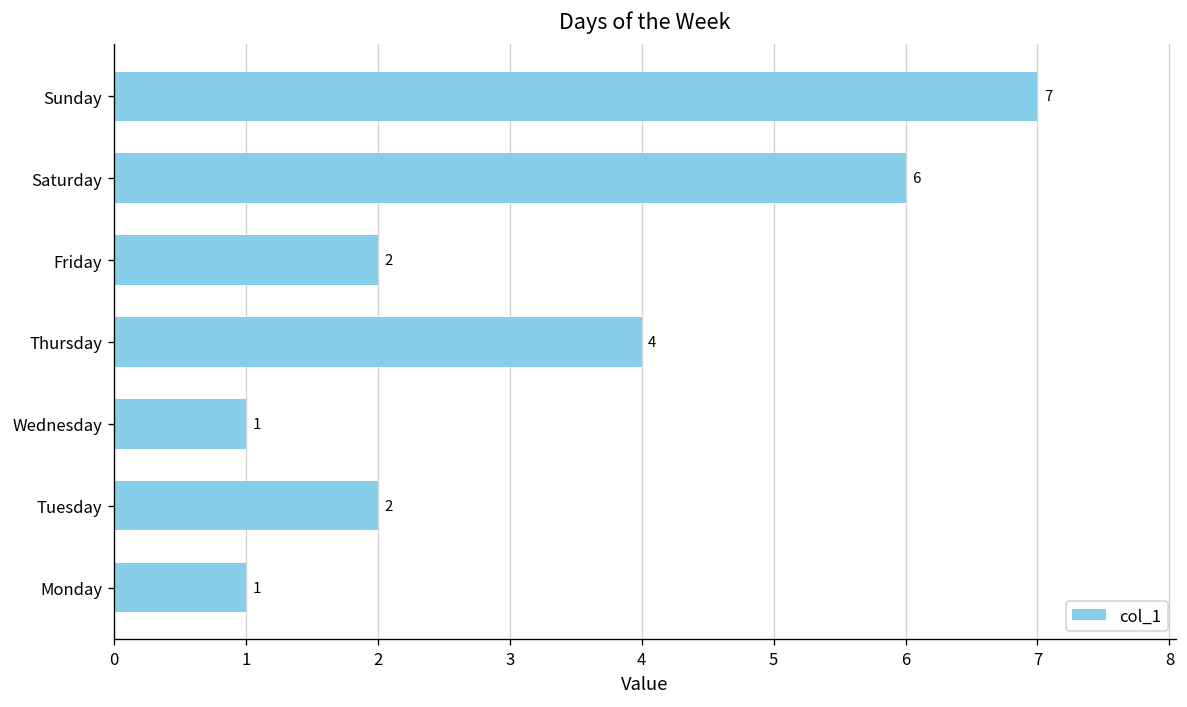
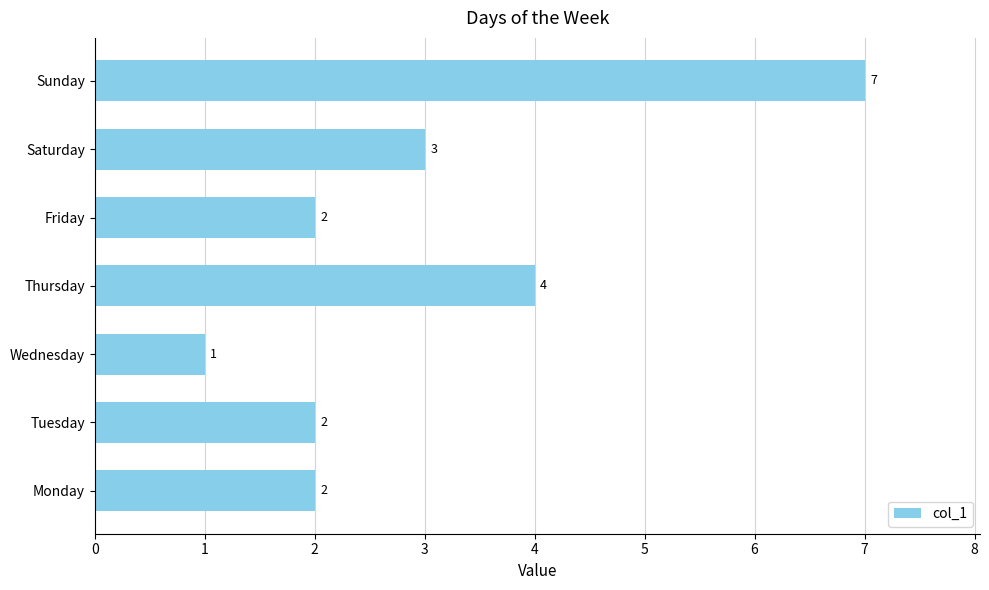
  {
    "Sunday": 7,
-   "Saturday": 6,
+   "Saturday": 3,
    "Friday": 2,
    "Thursday": 4,
    "Wednesday": 1,
    "Tuesday": 2,
-   "Monday": 1
+   "Monday": 2
  }
